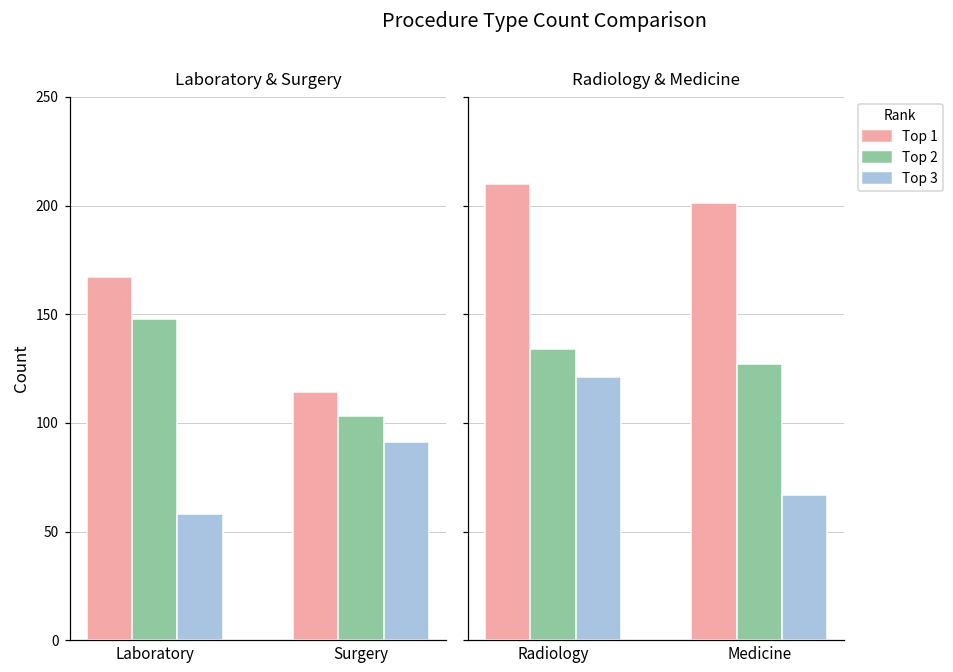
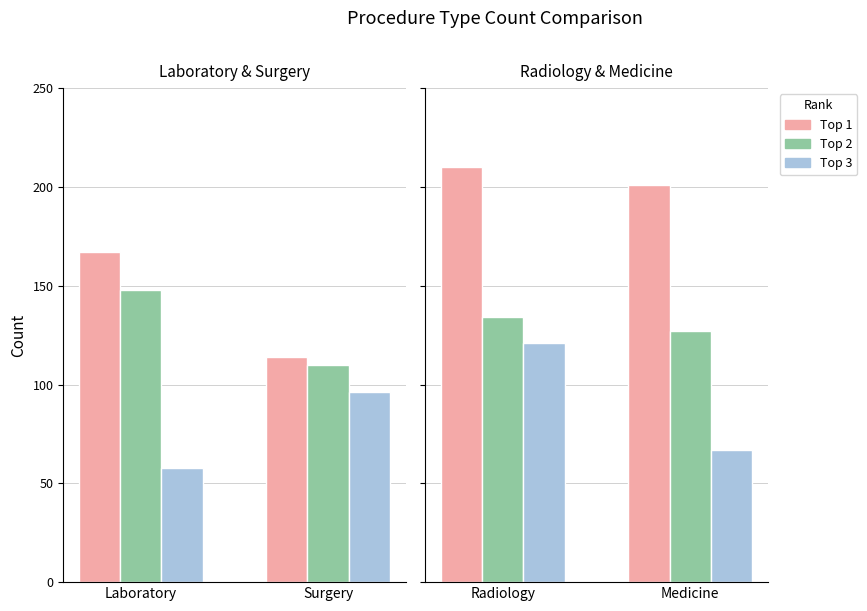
  {
    "Laboratory & Surgery": {
      "Top 1": {
        "Laboratory": 167,
        "Surgery": 114
      },
      "Top 2": {
        "Laboratory": 148,
-       "Surgery": 103
+       "Surgery": 110
      },
      "Top 3": {
        "Laboratory": 58,
-       "Surgery": 91
+       "Surgery": 96
      }
    }
  }
